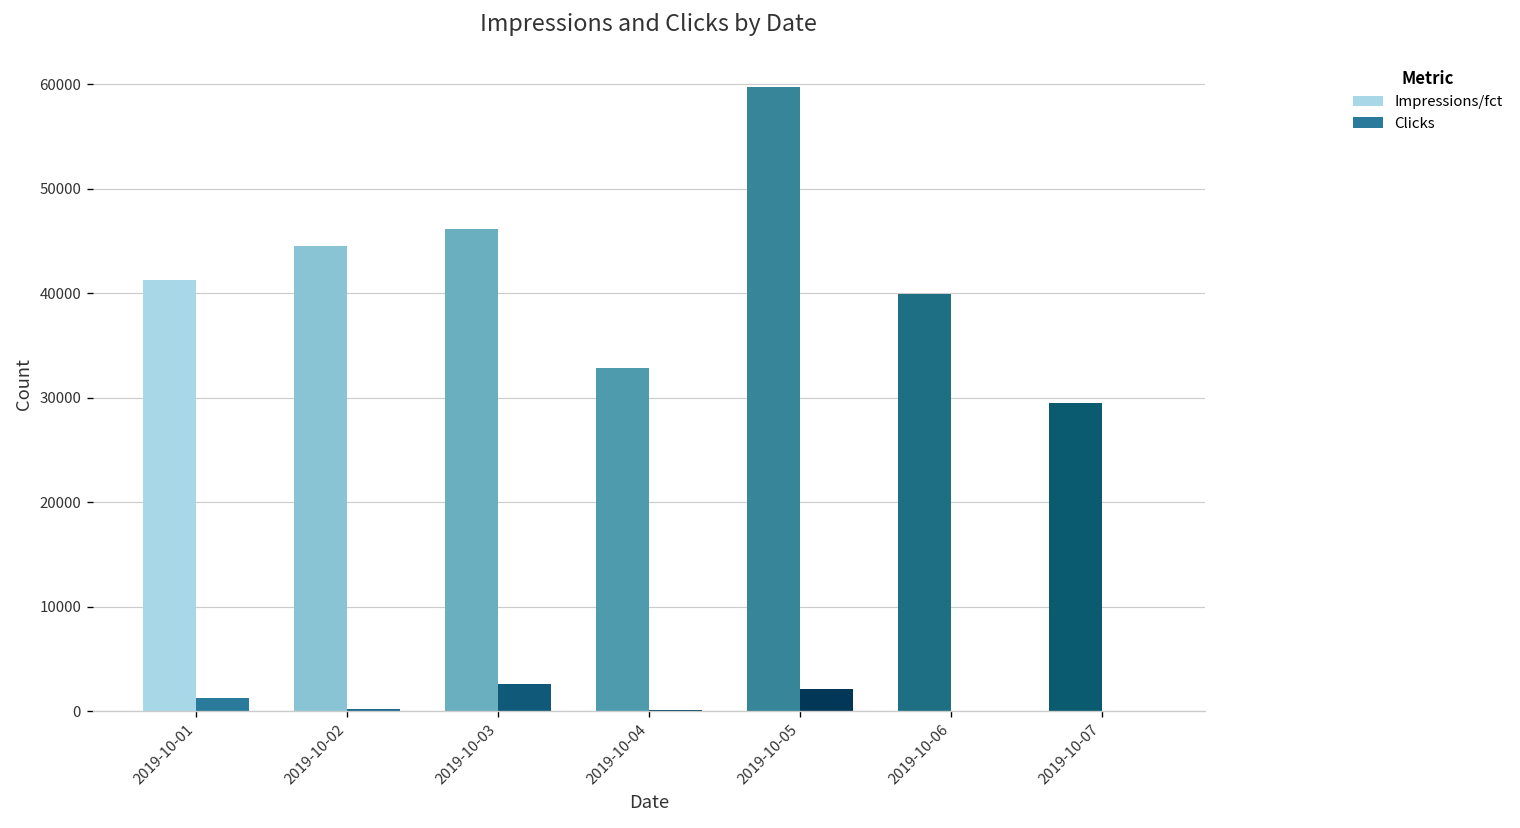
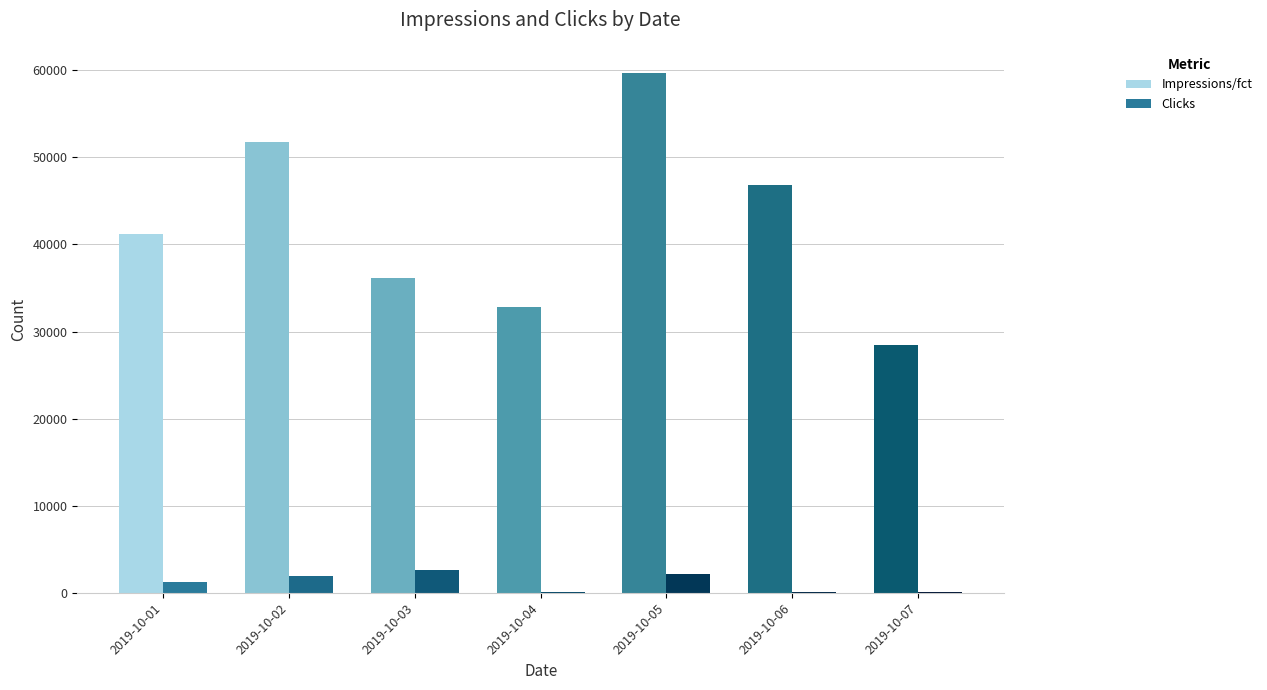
  {
    "Impressions/fct": {
      "2019-10-01": 41000,
-     "2019-10-02": 45000,
-     "2019-10-03": 46000,
+     "2019-10-02": 52000,
+     "2019-10-03": 36000,
      "2019-10-04": 33000,
      "2019-10-05": 60000,
-     "2019-10-06": 40000,
-     "2019-10-07": 30000
+     "2019-10-06": 47000,
+     "2019-10-07": 28000
    },
    "Clicks": {
      "2019-10-01": 1000,
-     "2019-10-02": 0,
+     "2019-10-02": 2000,
      "2019-10-03": 3000,
      "2019-10-05": 2000
    }
  }
